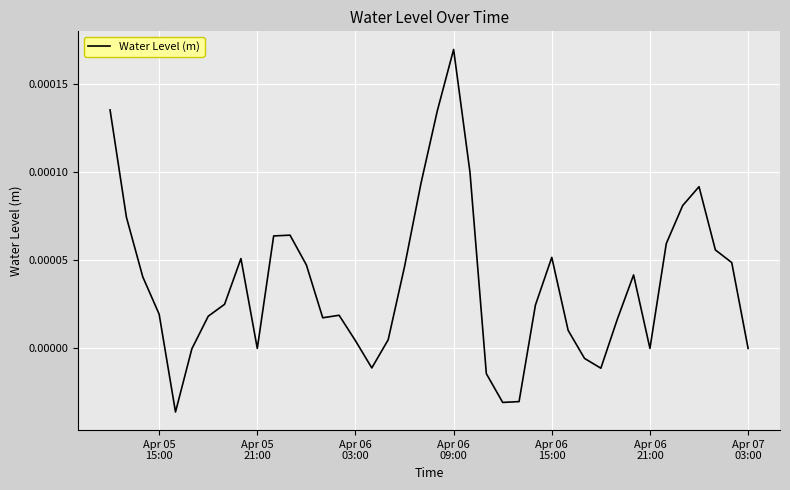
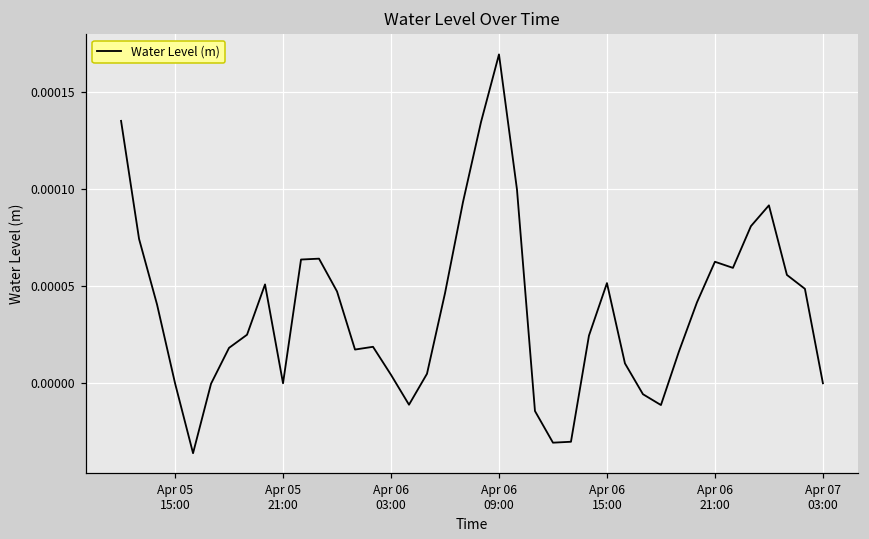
  {
-   "Apr 05 15:00": 0.00002,
+   "Apr 05 15:00": 0.00000,
    "Apr 05 21:00": 0.00000,
    "Apr 06 03:00": 0.000004,
    "Apr 06 09:00": 0.00017,
    "Apr 06 15:00": 0.000052,
-   "Apr 06 21:00": 0.0000,
+   "Apr 06 21:00": 0.0001,
    "Apr 07 03:00": 0.00000
  }
